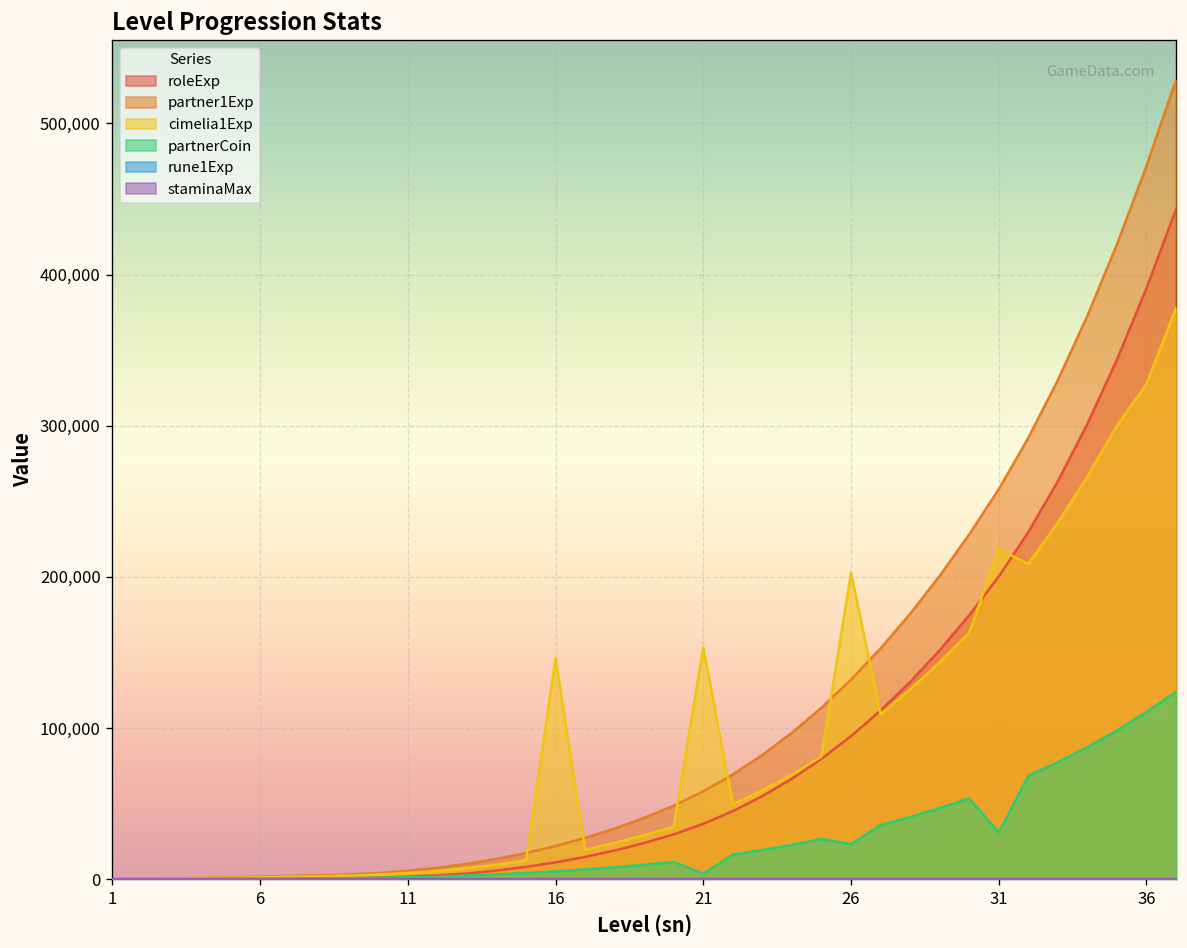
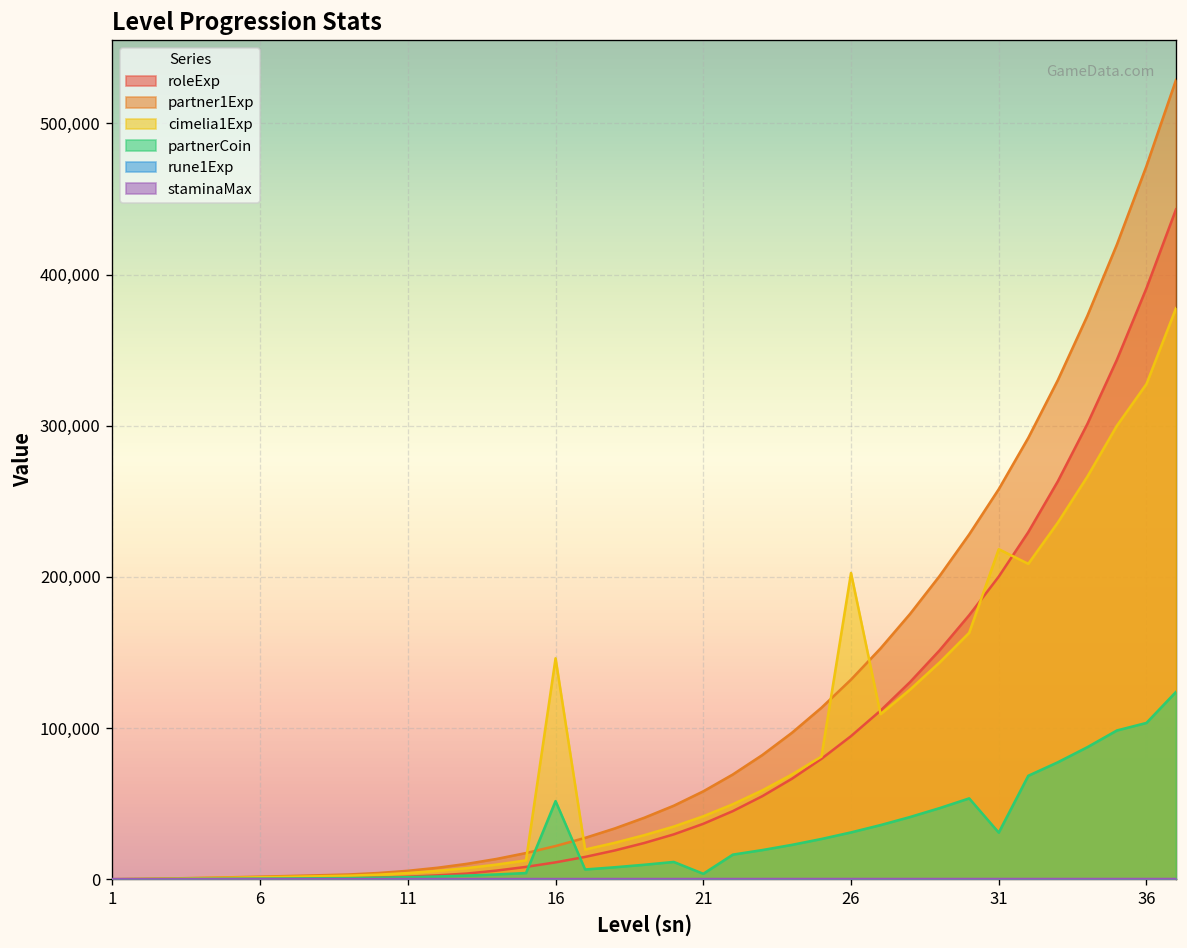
  {
    "cimelia1Exp": {
      "16": "146,000",
-     "21": "153,000",
+     "21": "42,000",
      "26": "203,000",
      "31": "218,000",
      "36": "328,000"
    },
    "partnerCoin": {
-     "16": "5,000",
+     "16": "52,000",
      "21": "4,000",
-     "26": "23,000",
+     "26": "31,000",
      "31": "31,000",
-     "36": "111,000"
+     "36": "103,000"
    }
  }
